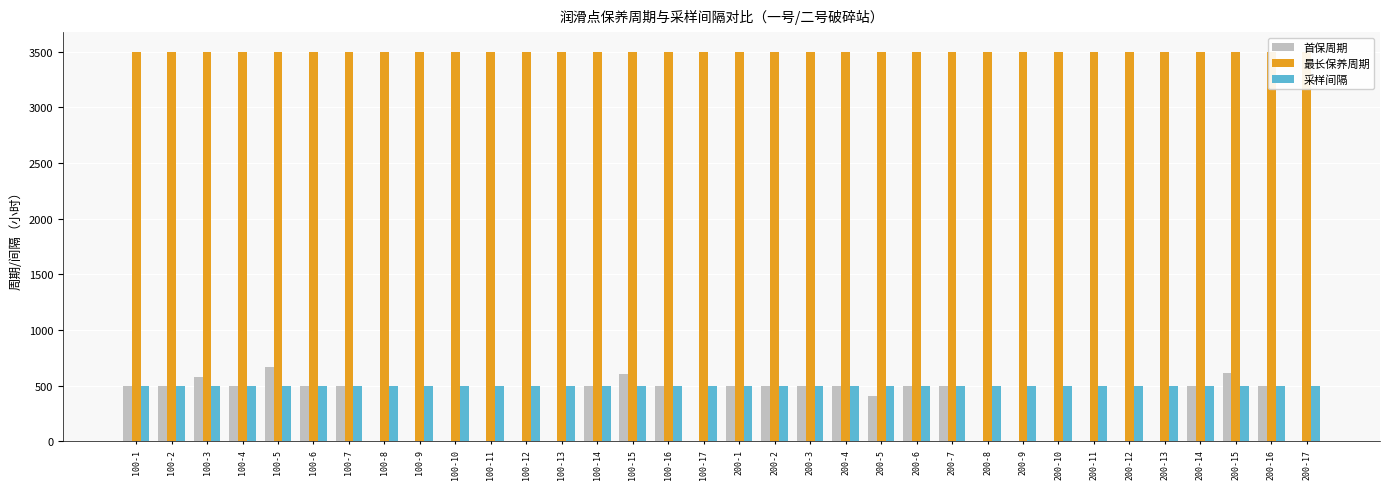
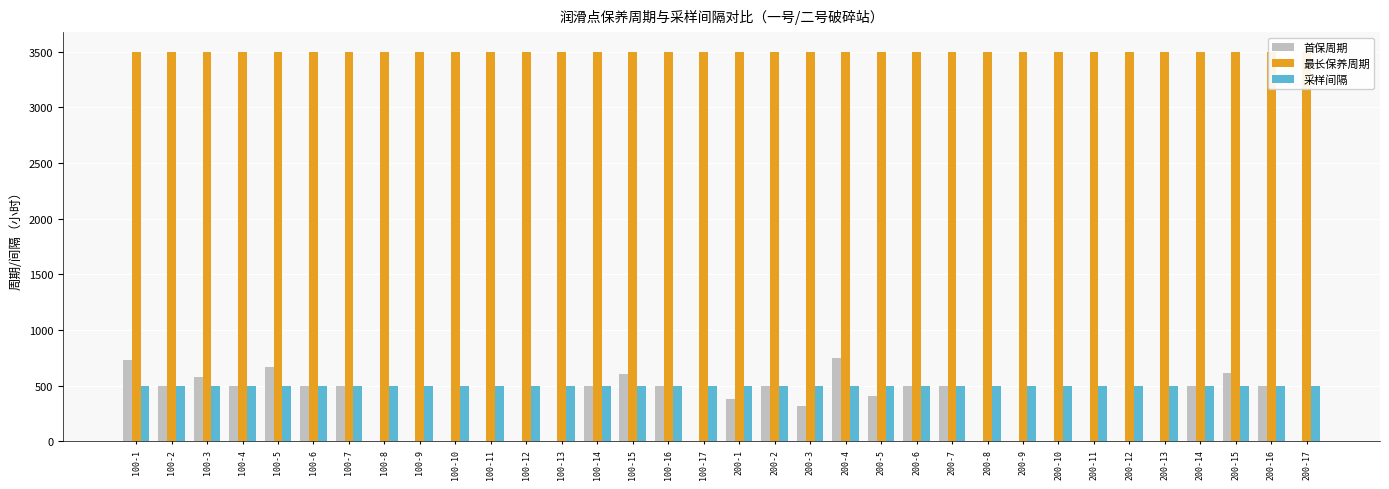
  {
    "首保周期": {
-     "100-1": 500,
+     "100-1": 730,
      "100-2": 500,
      "100-3": 580,
      "100-4": 500,
      "100-5": 660,
      "100-6": 500,
      "100-7": 500,
      "100-8": 0,
      "100-9": 0,
      "100-10": 0,
      "100-11": 0,
      "100-12": 0,
      "100-13": 0,
      "100-14": 500,
      "100-15": 610,
      "100-16": 500,
      "100-17": 0,
-     "200-1": 500,
+     "200-1": 380,
      "200-2": 500,
-     "200-3": 500,
-     "200-4": 500,
+     "200-3": 320,
+     "200-4": 750,
      "200-5": 410,
      "200-6": 500,
      "200-7": 500,
      "200-8": 0,
      "200-9": 0,
      "200-10": 0,
      "200-11": 0,
      "200-12": 0,
      "200-13": 0,
      "200-14": 500,
      "200-15": 610,
      "200-16": 500,
      "200-17": 0
    },
    "最长保养周期": {
      "100-1": 3500,
      "100-2": 3500,
      "100-3": 3500,
      "100-4": 3500,
      "100-5": 3500,
      "100-6": 3500,
      "100-7": 3500,
      "100-8": 3500,
      "100-9": 3500,
      "100-10": 3500,
      "100-11": 3500,
      "100-12": 3500,
      "100-13": 3500,
      "100-14": 3500,
      "100-15": 3500,
      "100-16": 3500,
      "100-17": 3500,
      "200-1": 3500,
      "200-2": 3500,
      "200-3": 3500,
      "200-4": 3500,
      "200-5": 3500,
      "200-6": 3500,
      "200-7": 3500,
      "200-8": 3500,
      "200-9": 3500,
      "200-10": 3500,
      "200-11": 3500,
      "200-12": 3500,
      "200-13": 3500,
      "200-14": 3500,
      "200-15": 3500
    },
    "采样间隔": {
      "100-1": 500,
      "100-2": 500,
      "100-3": 500,
      "100-4": 500,
      "100-5": 500,
      "100-6": 500,
      "100-7": 500,
      "100-8": 500,
      "100-9": 500,
      "100-10": 500,
      "100-11": 500,
      "100-12": 500,
      "100-13": 500,
      "100-14": 500,
      "100-15": 500,
      "100-16": 500,
      "100-17": 500,
      "200-1": 500,
      "200-2": 500,
      "200-3": 500,
      "200-4": 500,
      "200-5": 500,
      "200-6": 500,
      "200-7": 500,
      "200-8": 500,
      "200-9": 500,
      "200-10": 500,
      "200-11": 500,
      "200-12": 500,
      "200-13": 500,
      "200-14": 500,
      "200-15": 500,
      "200-16": 500,
      "200-17": 500
    }
  }
